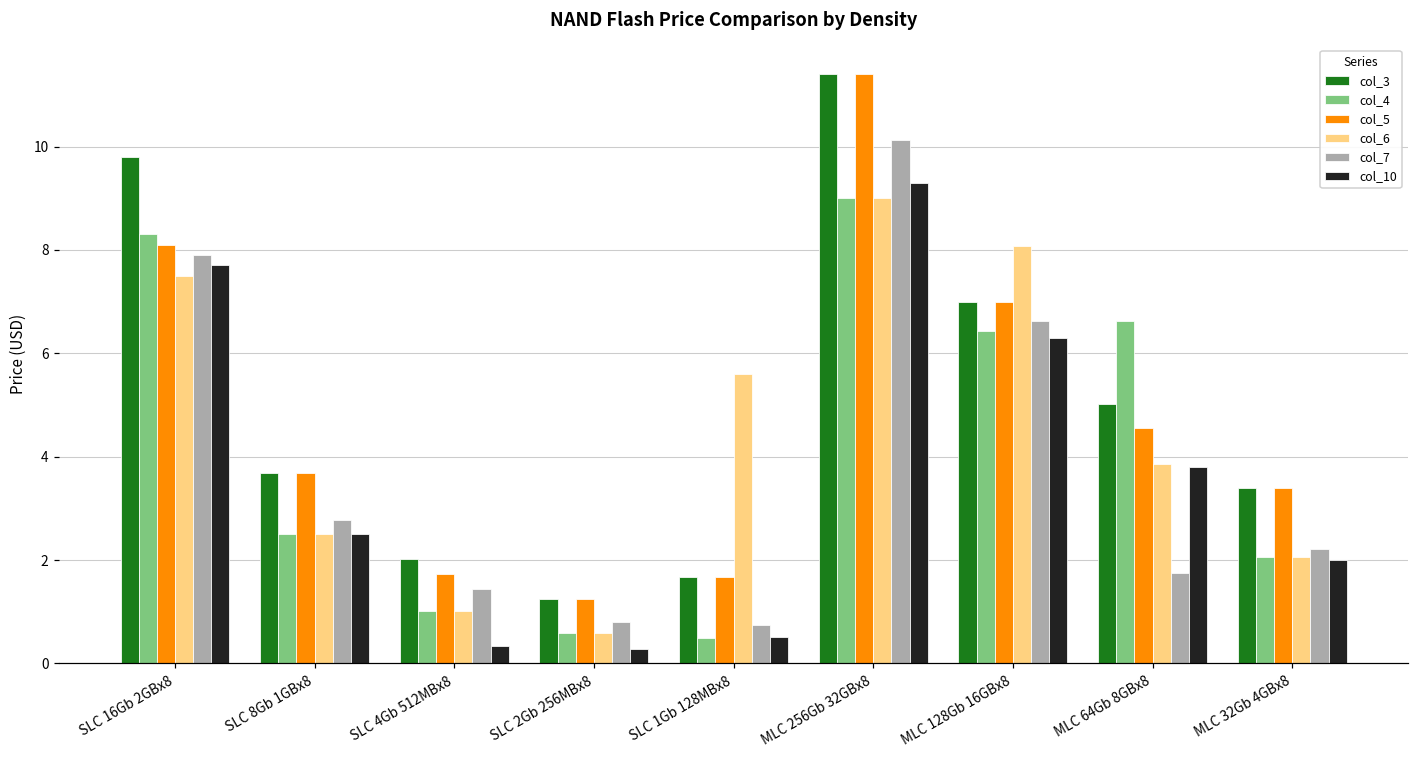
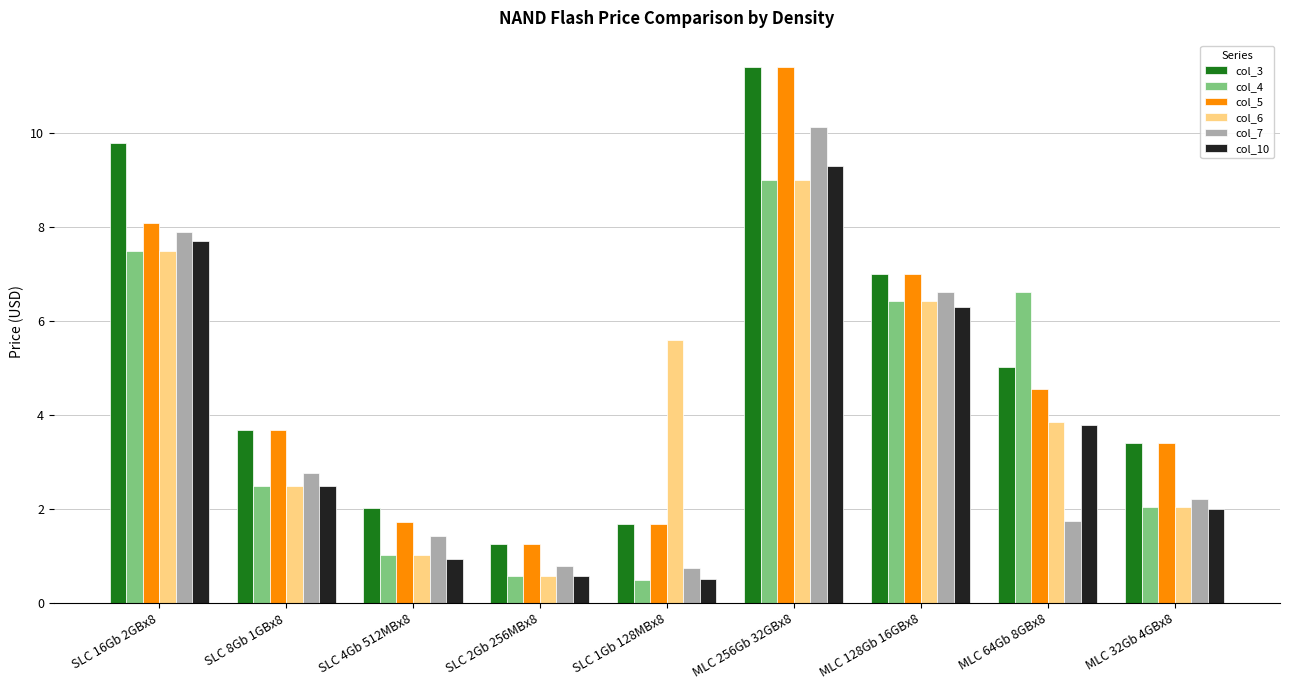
  {
    "col_3": {
      "SLC 16Gb 2GBx8": 9.8,
      "SLC 8Gb 1GBx8": 3.7,
      "SLC 4Gb 512MBx8": 2.0,
      "SLC 2Gb 256MBx8": 1.3,
      "SLC 1Gb 128MBx8": 1.7,
      "MLC 256Gb 32GBx8": 11.4,
      "MLC 128Gb 16GBx8": 7.0,
      "MLC 64Gb 8GBx8": 5.0,
      "MLC 32Gb 4GBx8": 3.4
    },
    "col_4": {
-     "SLC 16Gb 2GBx8": 8.3,
+     "SLC 16Gb 2GBx8": 7.5,
      "SLC 8Gb 1GBx8": 2.5,
      "SLC 4Gb 512MBx8": 1.0,
      "SLC 2Gb 256MBx8": 0.6,
      "SLC 1Gb 128MBx8": 0.5,
      "MLC 256Gb 32GBx8": 9.0,
      "MLC 128Gb 16GBx8": 6.4,
      "MLC 64Gb 8GBx8": 6.6,
      "MLC 32Gb 4GBx8": 2.1
    },
    "col_5": {
      "SLC 16Gb 2GBx8": 8.1,
      "SLC 8Gb 1GBx8": 3.7,
      "SLC 4Gb 512MBx8": 1.7,
      "SLC 2Gb 256MBx8": 1.3,
      "SLC 1Gb 128MBx8": 1.7,
      "MLC 256Gb 32GBx8": 11.4,
      "MLC 128Gb 16GBx8": 7.0,
      "MLC 64Gb 8GBx8": 4.6,
      "MLC 32Gb 4GBx8": 3.4
    },
    "col_6": {
      "SLC 16Gb 2GBx8": 7.5,
      "SLC 8Gb 1GBx8": 2.5,
      "SLC 4Gb 512MBx8": 1.0,
      "SLC 2Gb 256MBx8": 0.6,
      "SLC 1Gb 128MBx8": 5.6,
      "MLC 256Gb 32GBx8": 9.0,
-     "MLC 128Gb 16GBx8": 8.1,
+     "MLC 128Gb 16GBx8": 6.4,
      "MLC 64Gb 8GBx8": 3.9,
      "MLC 32Gb 4GBx8": 2.1
    },
    "col_7": {
      "SLC 16Gb 2GBx8": 7.9,
      "SLC 8Gb 1GBx8": 2.8,
      "SLC 4Gb 512MBx8": 1.4,
      "SLC 2Gb 256MBx8": 0.8,
      "SLC 1Gb 128MBx8": 0.7,
      "MLC 256Gb 32GBx8": 10.1,
      "MLC 128Gb 16GBx8": 6.6,
      "MLC 64Gb 8GBx8": 1.7,
      "MLC 32Gb 4GBx8": 2.2
    },
    "col_10": {
      "SLC 16Gb 2GBx8": 7.7,
      "SLC 8Gb 1GBx8": 2.5,
-     "SLC 4Gb 512MBx8": 0.3,
-     "SLC 2Gb 256MBx8": 0.3,
+     "SLC 4Gb 512MBx8": 1.0,
+     "SLC 2Gb 256MBx8": 0.6,
      "SLC 1Gb 128MBx8": 0.5,
      "MLC 256Gb 32GBx8": 9.3,
      "MLC 128Gb 16GBx8": 6.3,
      "MLC 64Gb 8GBx8": 3.8,
      "MLC 32Gb 4GBx8": 2.0
    }
  }
